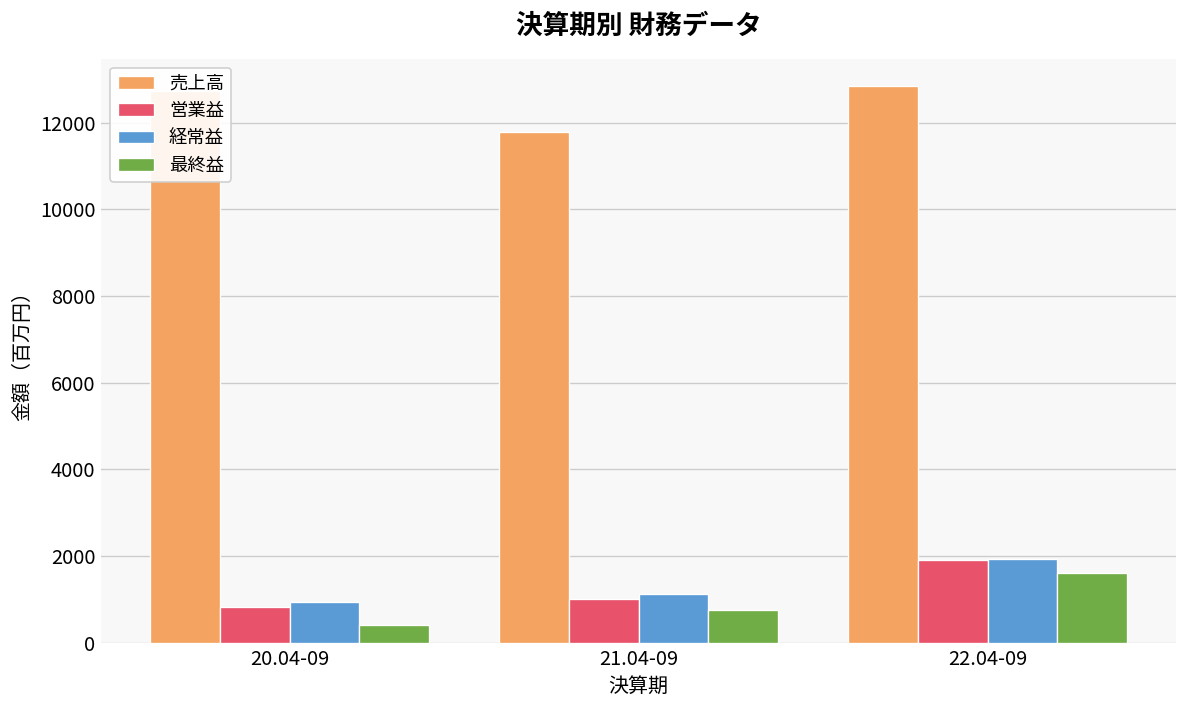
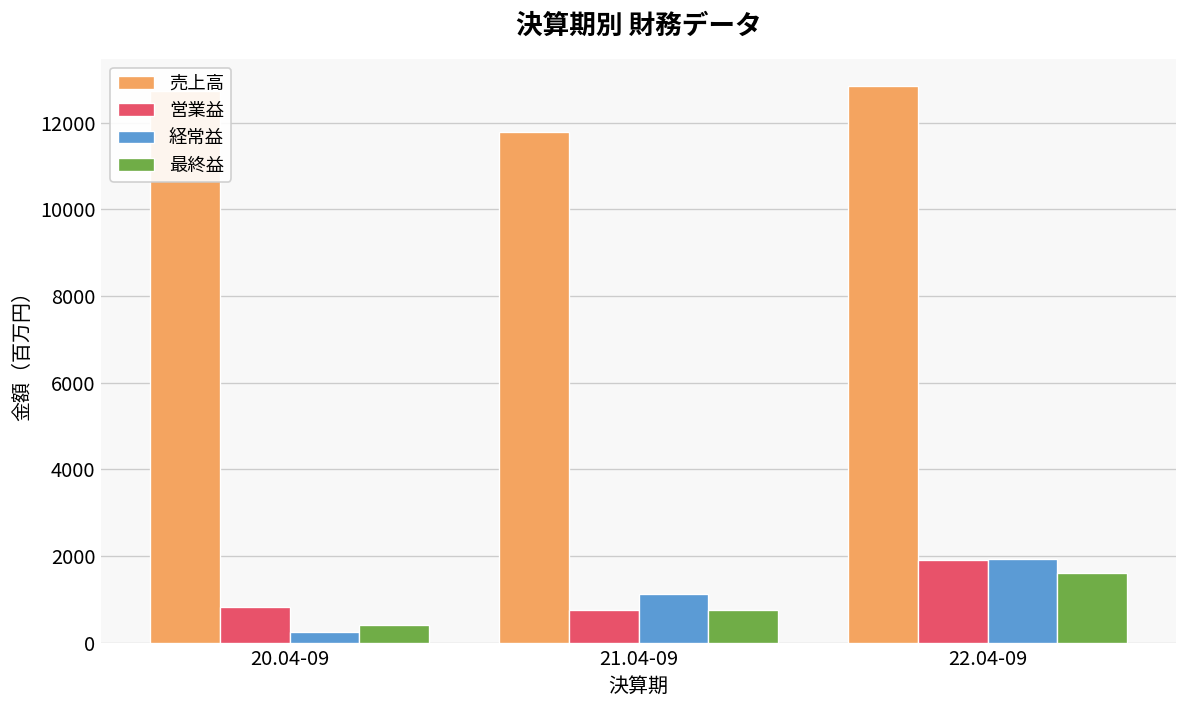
  {
    "売上高": {
      "21.04-09": 11800,
      "22.04-09": 12800
    },
    "営業益": {
      "20.04-09": 800,
-     "21.04-09": 1000,
+     "21.04-09": 800,
      "22.04-09": 1900
    },
    "経常益": {
-     "20.04-09": 900,
+     "20.04-09": 200,
      "21.04-09": 1100,
      "22.04-09": 1900
    },
    "最終益": {
      "20.04-09": 400,
      "21.04-09": 700,
      "22.04-09": 1600
    }
  }
